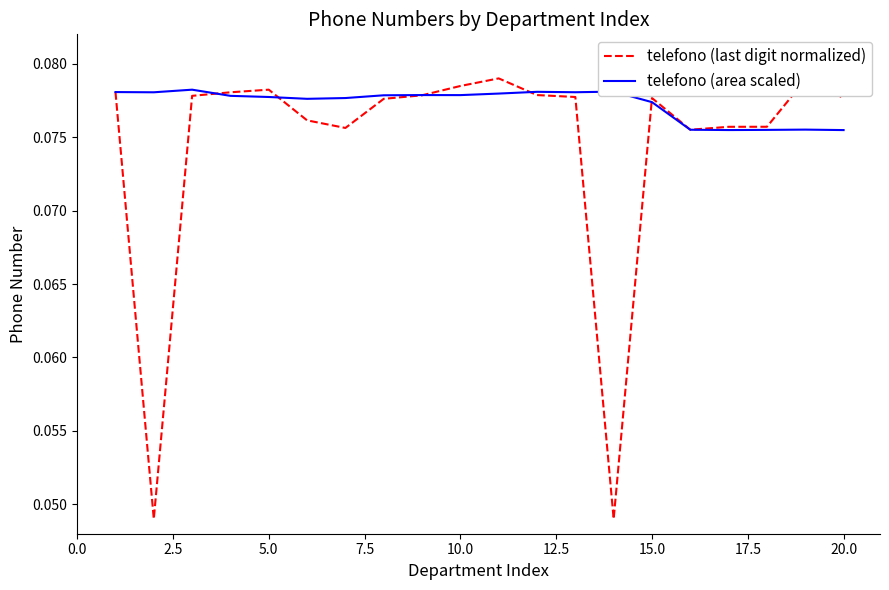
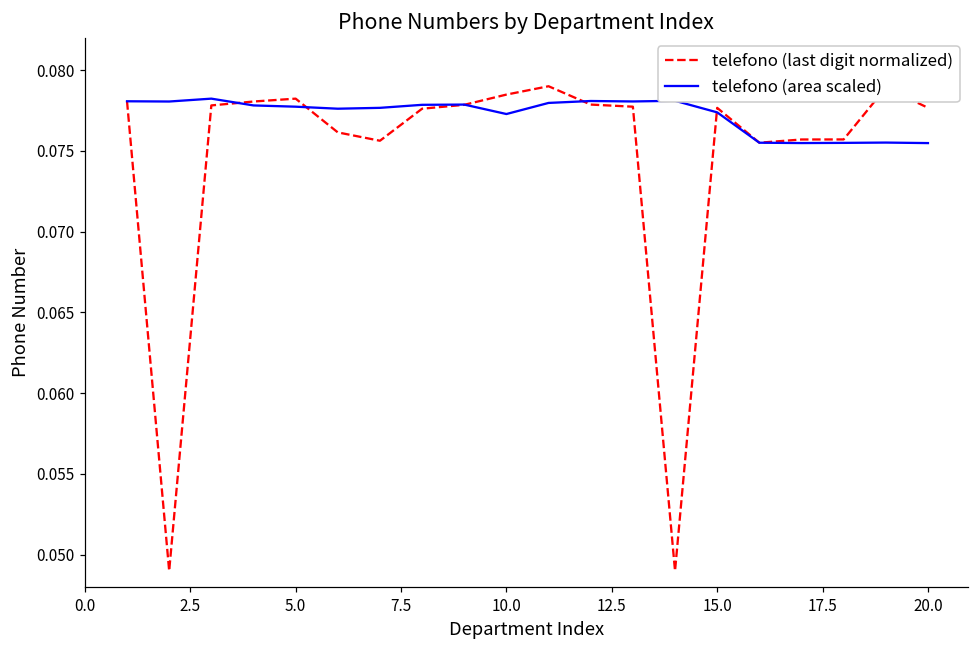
  {
    "telefono (last digit normalized)": {
      "5.0": 0.0782,
      "10.0": 0.0785,
      "15.0": 0.0777,
      "20.0": 0.0777
    },
    "telefono (area scaled)": {
      "5.0": 0.0777,
-     "10.0": 0.0779,
+     "10.0": 0.0773,
      "15.0": 0.0774,
      "20.0": 0.0755
    }
  }
